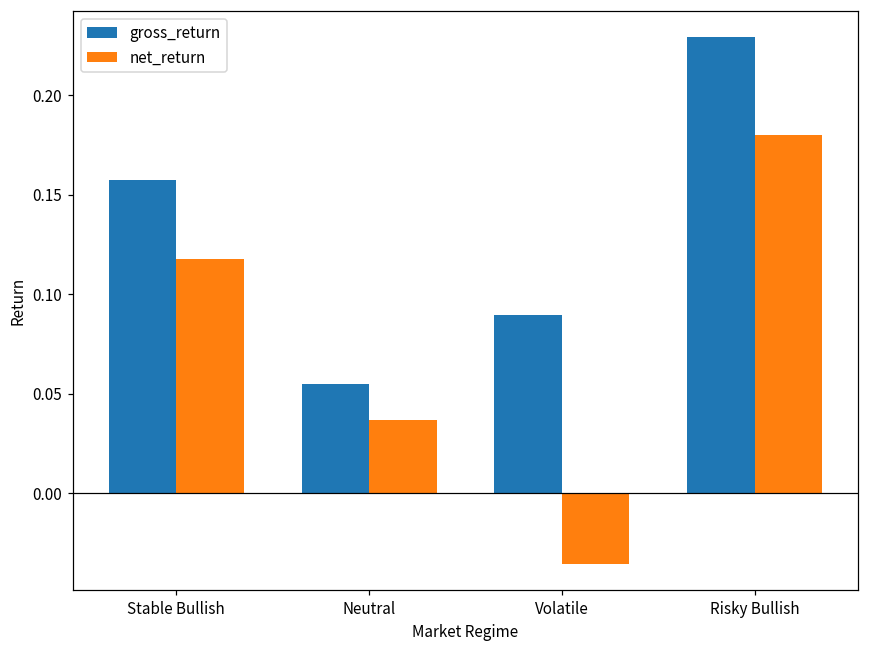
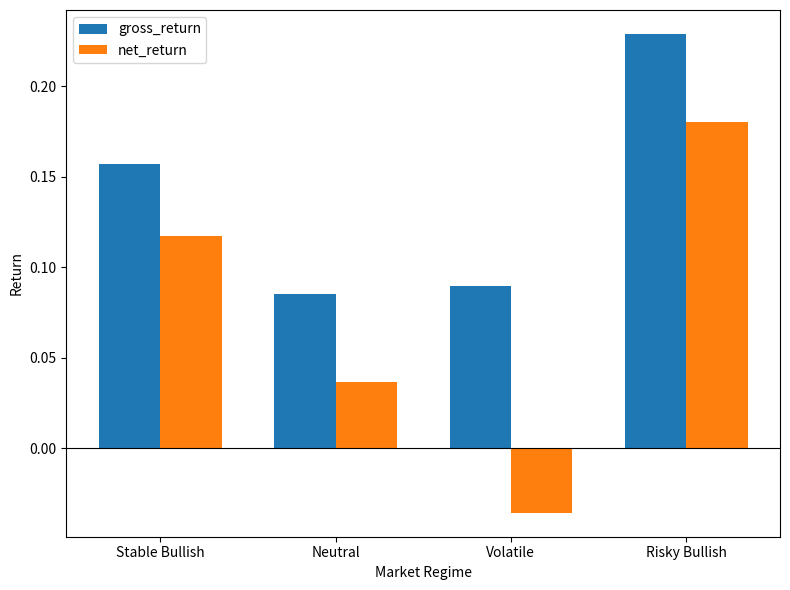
  {
    "gross_return": {
      "Stable Bullish": 0.157,
-     "Neutral": 0.055,
+     "Neutral": 0.085,
      "Volatile": 0.090,
      "Risky Bullish": 0.229
    },
    "net_return": {
      "Stable Bullish": 0.118,
      "Neutral": 0.036,
      "Volatile": -0.036,
      "Risky Bullish": 0.180
    }
  }
